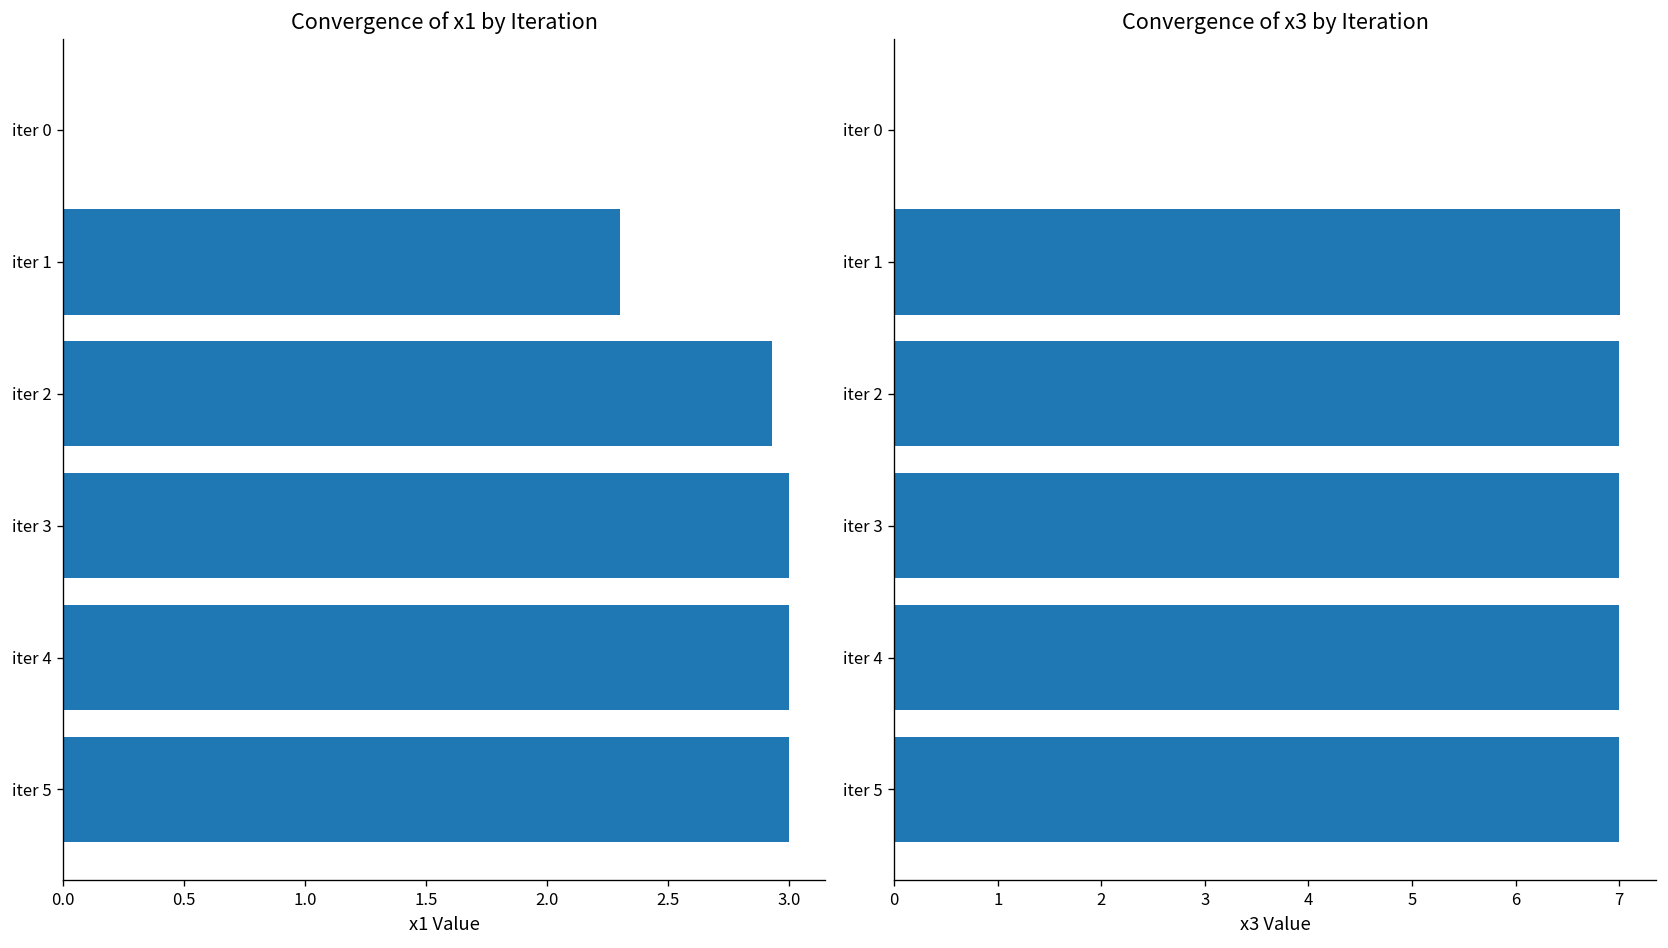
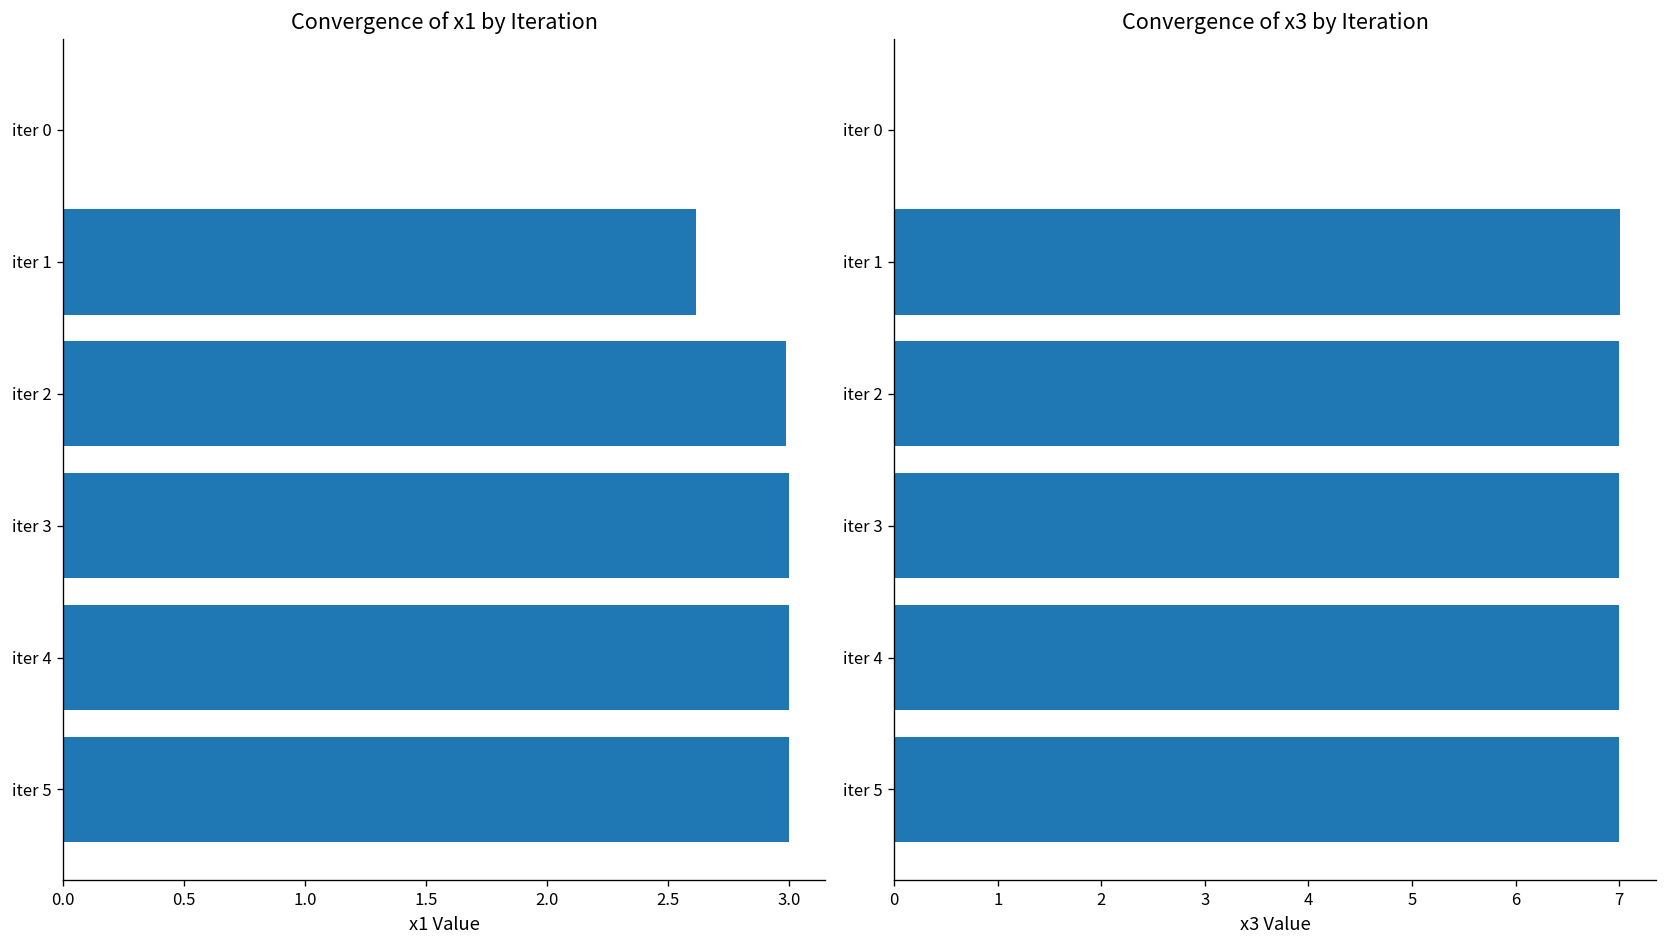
  {
    "Convergence of x1 by Iteration": {
      "iter 0": 0.00,
-     "iter 1": 2.30,
-     "iter 2": 2.93,
+     "iter 1": 2.62,
+     "iter 2": 2.99,
      "iter 3": 3.00,
      "iter 4": 3.00,
      "iter 5": 3.00
    },
    "Convergence of x3 by Iteration": {
      "iter 0": 0.0,
      "iter 1": 7.0,
      "iter 2": 7.0,
      "iter 3": 7.0,
      "iter 4": 7.0,
      "iter 5": 7.0
    }
  }
